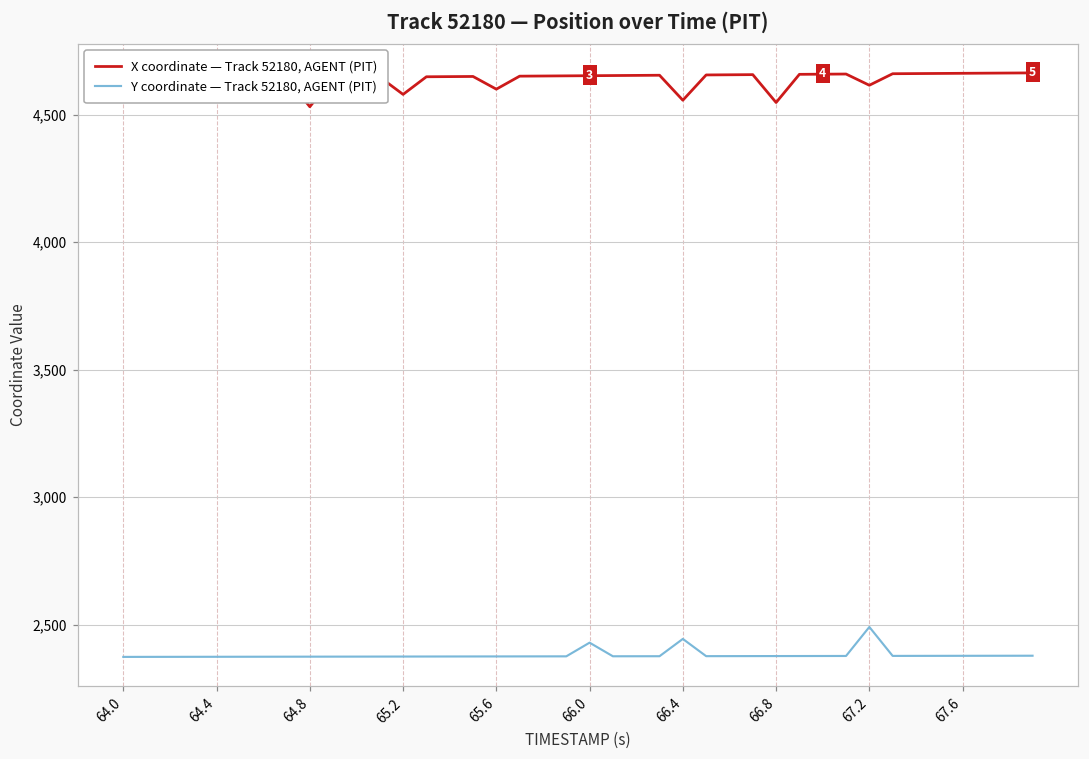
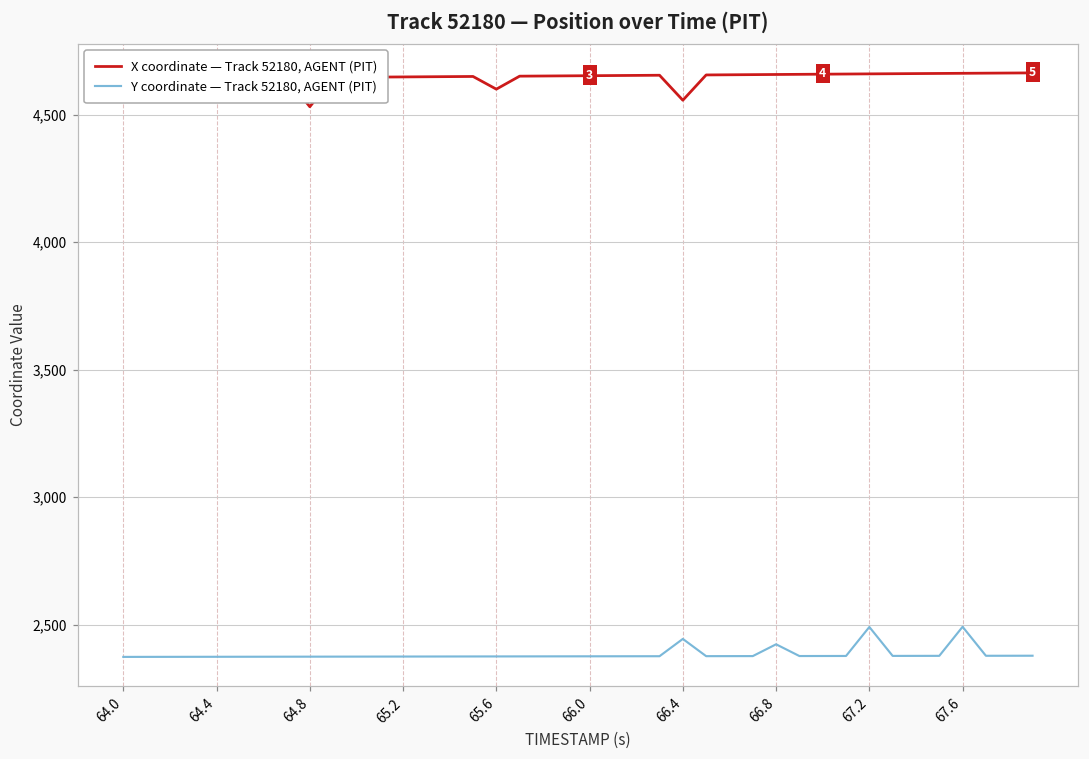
  {
    "X coordinate — Track 52180, AGENT (PIT)": {
      "64.8": "4,530",
-     "65.2": "4,580",
+     "65.2": "4,650",
      "65.6": "4,600",
      "66.4": "4,560",
-     "66.8": "4,550",
-     "67.2": "4,610",
+     "66.8": "4,660",
+     "67.2": "4,660",
      "67.6": "4,660"
    },
    "Y coordinate — Track 52180, AGENT (PIT)": {
      "64.0": "2,370",
      "64.4": "2,370",
      "64.8": "2,370",
      "65.2": "2,380",
      "65.6": "2,380",
-     "66.0": "2,430",
+     "66.0": "2,380",
      "66.4": "2,440",
-     "66.8": "2,380",
+     "66.8": "2,420",
      "67.2": "2,490",
-     "67.6": "2,380"
+     "67.6": "2,490"
    }
  }
